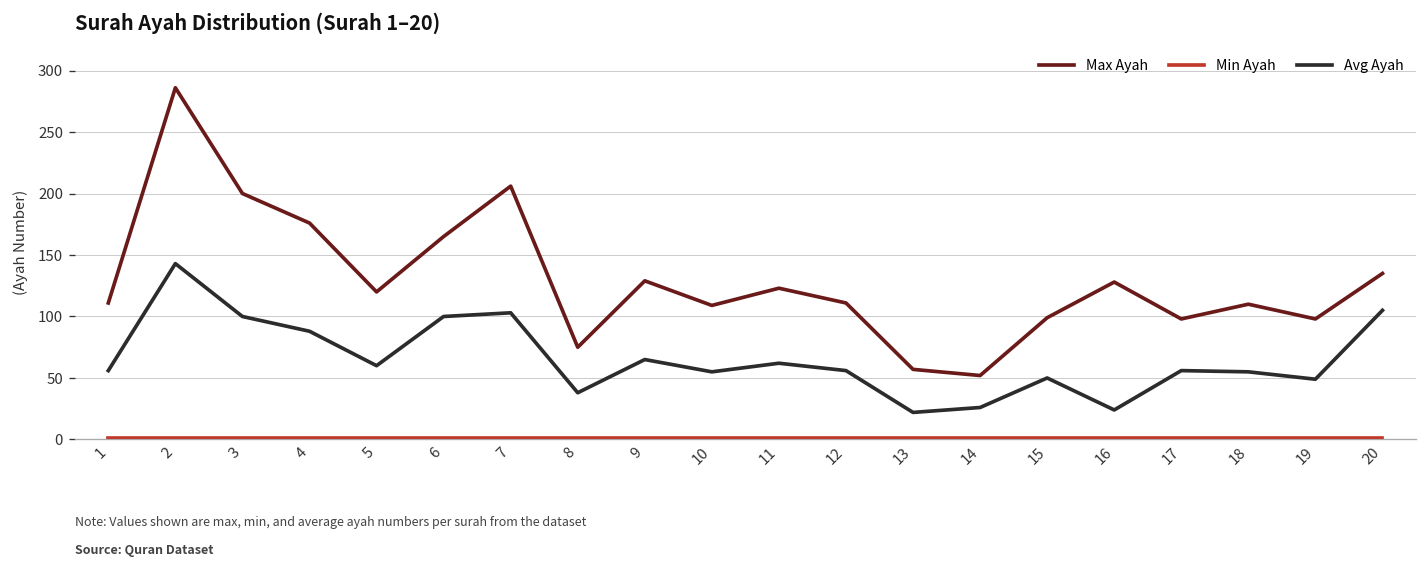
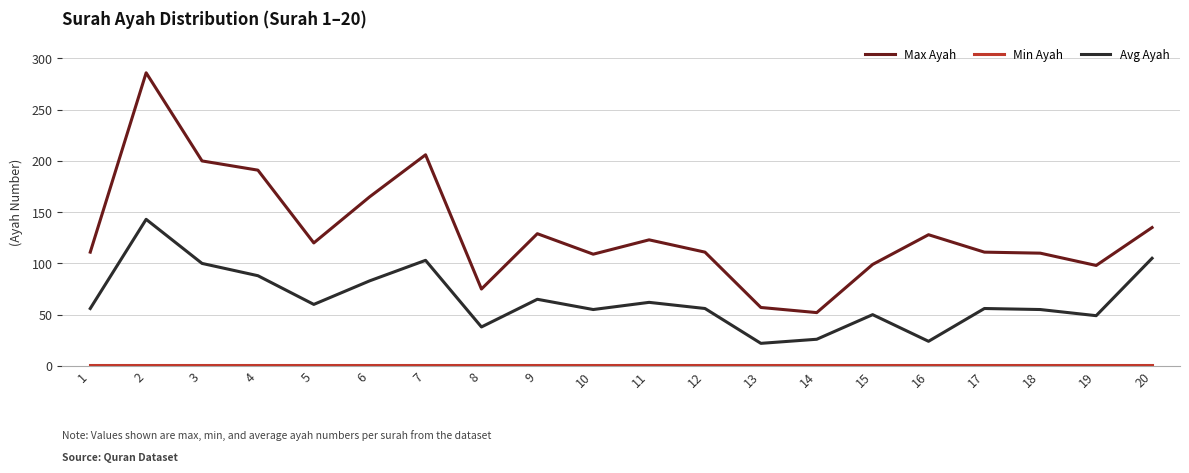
  {
    "Max Ayah": {
      "1": 111,
      "2": 286,
      "3": 200,
-     "4": 176,
+     "4": 191,
      "5": 120,
      "6": 165,
      "7": 206,
      "8": 75,
      "9": 129,
      "10": 109,
      "11": 123,
      "12": 111,
      "13": 57,
      "14": 52,
      "15": 99,
      "16": 128,
-     "17": 98,
+     "17": 111,
      "18": 110,
      "19": 98,
      "20": 135
    },
    "Min Ayah": {
      "1": 1,
      "2": 1,
      "3": 1,
      "4": 1,
      "5": 1,
      "6": 1,
      "7": 1,
      "8": 1,
      "9": 1,
      "10": 1,
      "11": 1,
      "12": 1,
      "13": 1,
      "14": 1,
      "15": 1,
      "16": 1,
      "17": 1,
      "18": 1,
      "19": 1,
      "20": 1
    },
    "Avg Ayah": {
      "1": 56,
      "2": 143,
      "3": 100,
      "4": 88,
      "5": 60,
-     "6": 100,
+     "6": 83,
      "7": 103,
      "8": 38,
      "9": 65,
      "10": 55,
      "11": 62,
      "12": 56,
      "13": 22,
      "14": 26,
      "15": 50,
      "16": 24,
      "17": 56,
      "18": 55,
      "19": 49,
      "20": 105
    }
  }
